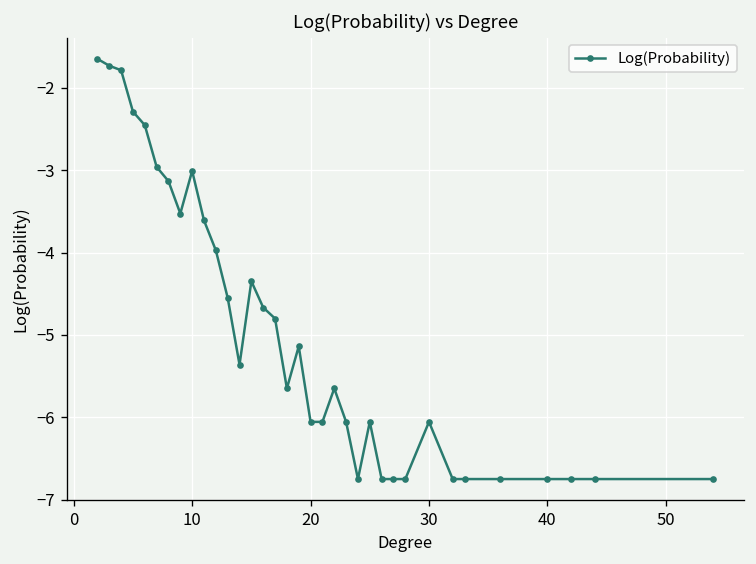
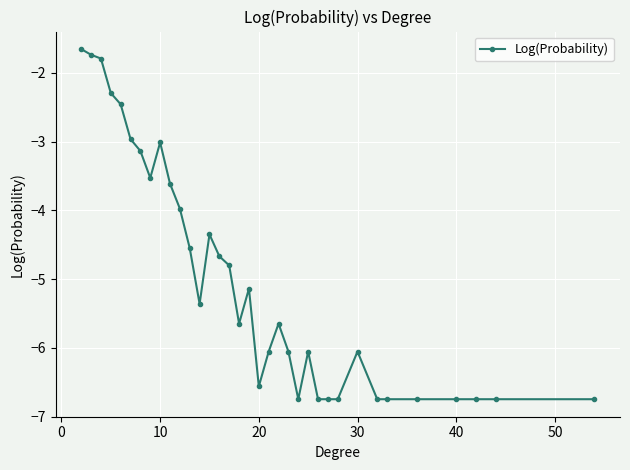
  {
    "10": -3.0,
-   "20": -6.1,
+   "20": -6.6,
    "30": -6.1,
    "40": -6.7
  }
